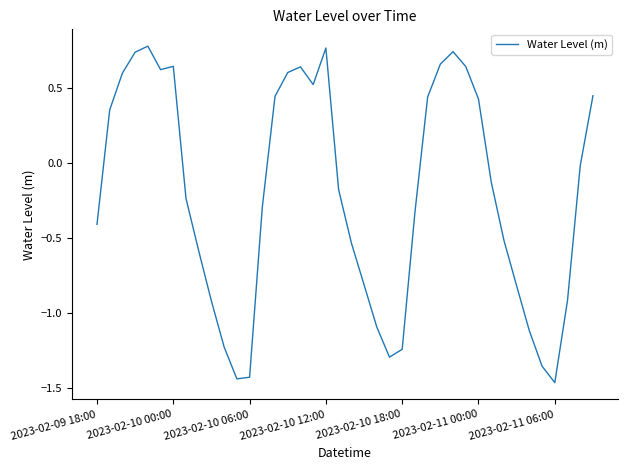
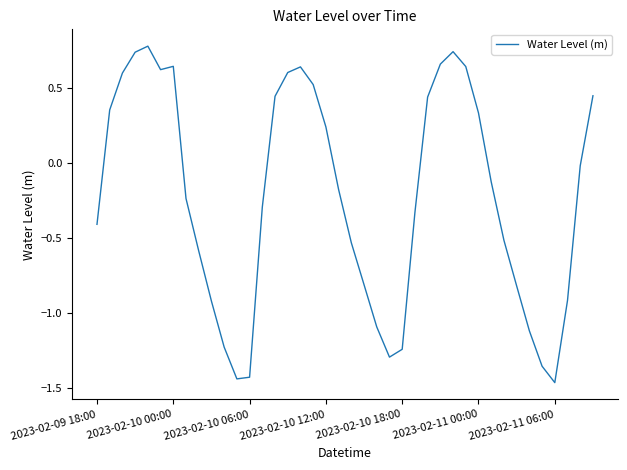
  {
    "2023-02-09 18:00": -0.41,
    "2023-02-10 00:00": 0.64,
    "2023-02-10 06:00": -1.43,
-   "2023-02-10 12:00": 0.76,
+   "2023-02-10 12:00": 0.24,
    "2023-02-10 18:00": -1.24,
-   "2023-02-11 00:00": 0.42,
+   "2023-02-11 00:00": 0.33,
    "2023-02-11 06:00": -1.46
  }
